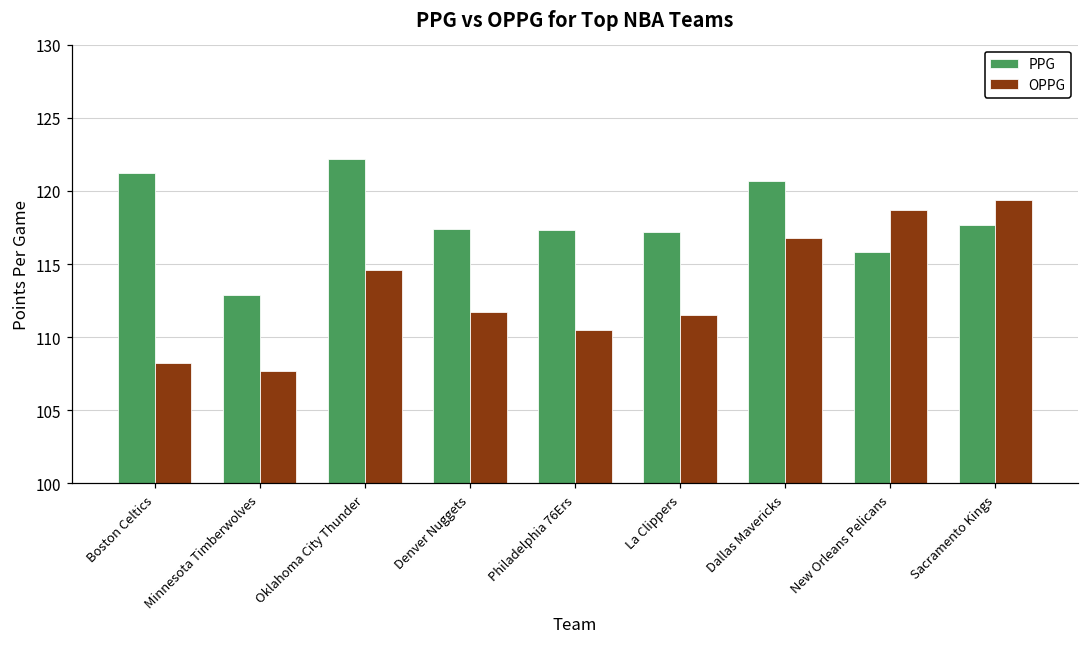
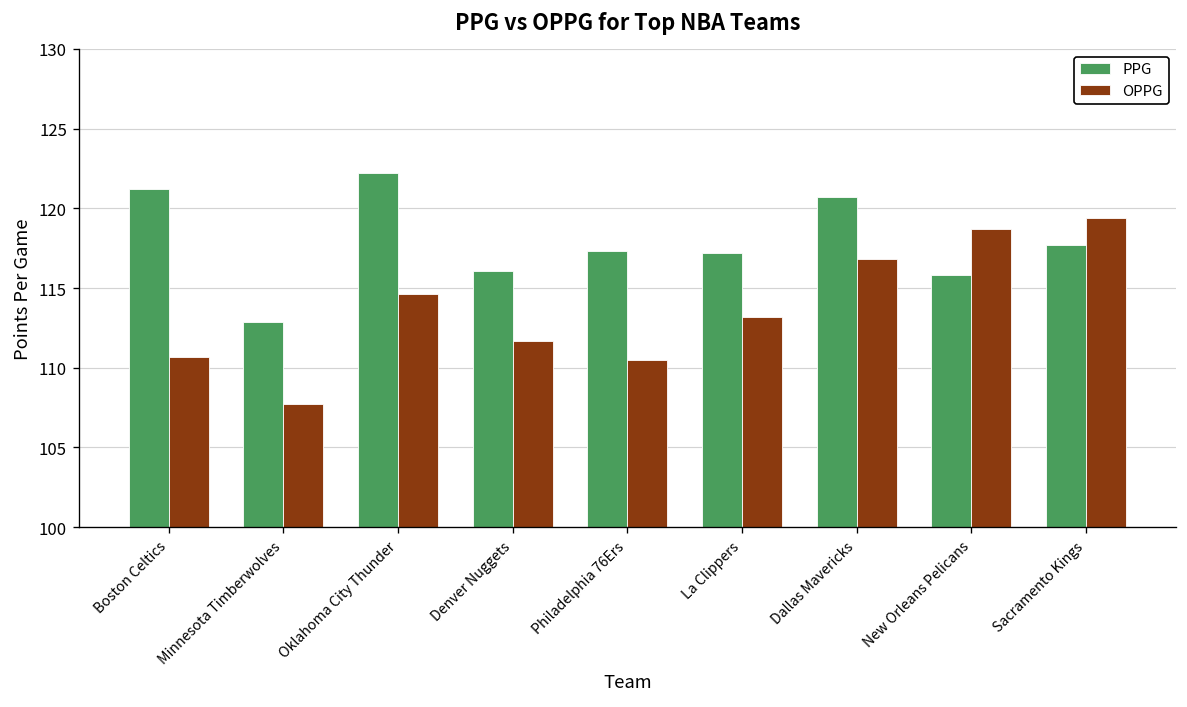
  {
    "PPG": {
      "Boston Celtics": 121.2,
      "Minnesota Timberwolves": 112.9,
      "Oklahoma City Thunder": 122.2,
-     "Denver Nuggets": 117.4,
+     "Denver Nuggets": 116.1,
      "Philadelphia 76Ers": 117.3,
      "La Clippers": 117.2,
      "Dallas Mavericks": 120.7,
      "New Orleans Pelicans": 115.8,
      "Sacramento Kings": 117.7
    },
    "OPPG": {
-     "Boston Celtics": 108.2,
+     "Boston Celtics": 110.7,
      "Minnesota Timberwolves": 107.7,
      "Oklahoma City Thunder": 114.6,
      "Denver Nuggets": 111.7,
      "Philadelphia 76Ers": 110.5,
-     "La Clippers": 111.5,
+     "La Clippers": 113.2,
      "Dallas Mavericks": 116.8,
      "New Orleans Pelicans": 118.7,
      "Sacramento Kings": 119.4
    }
  }
